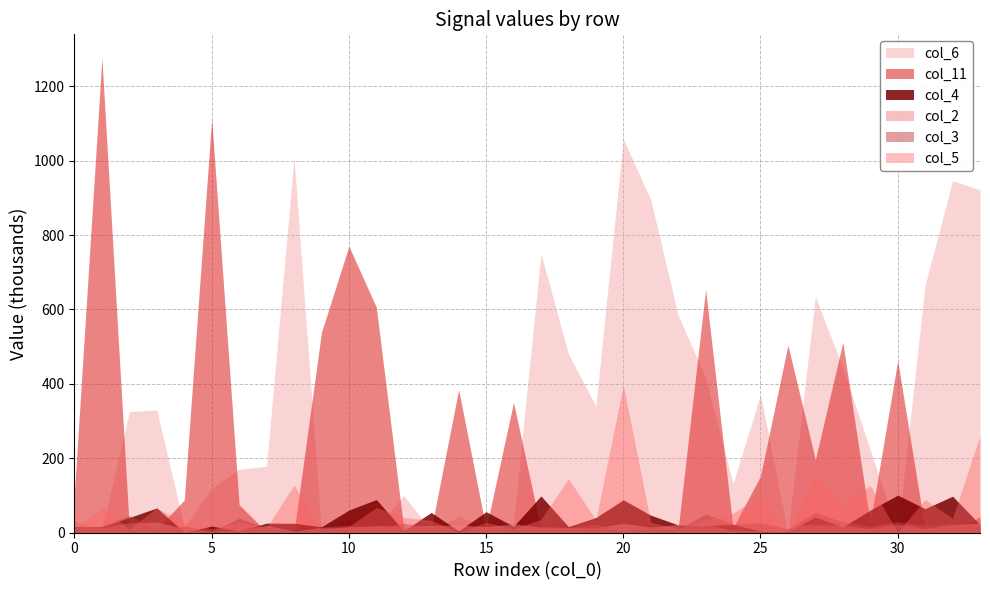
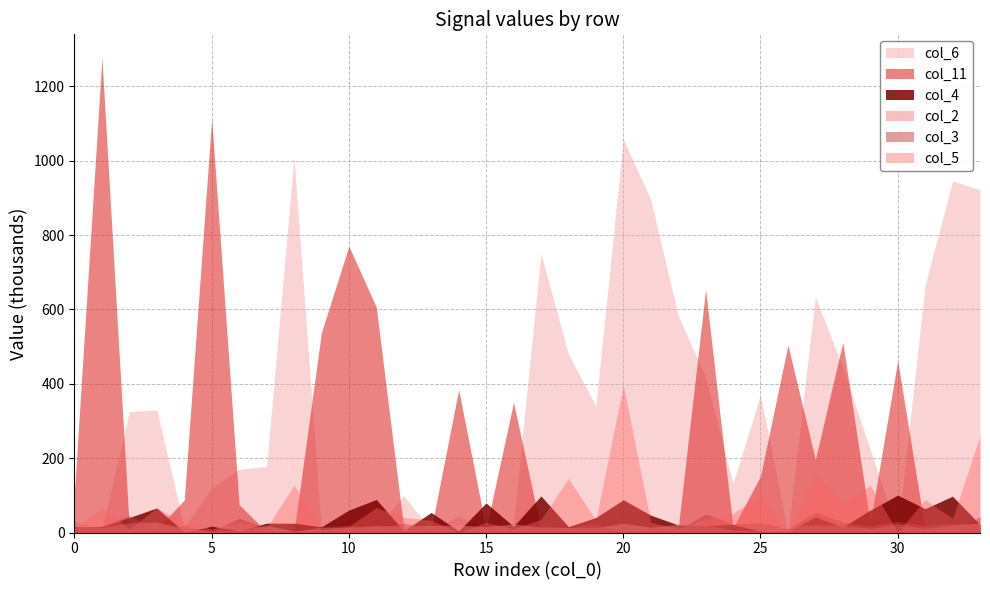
  {
    "col_4": {
      "5": 20,
      "10": 60,
-     "15": 60,
+     "15": 80,
      "20": 90,
      "30": 100
    }
  }
